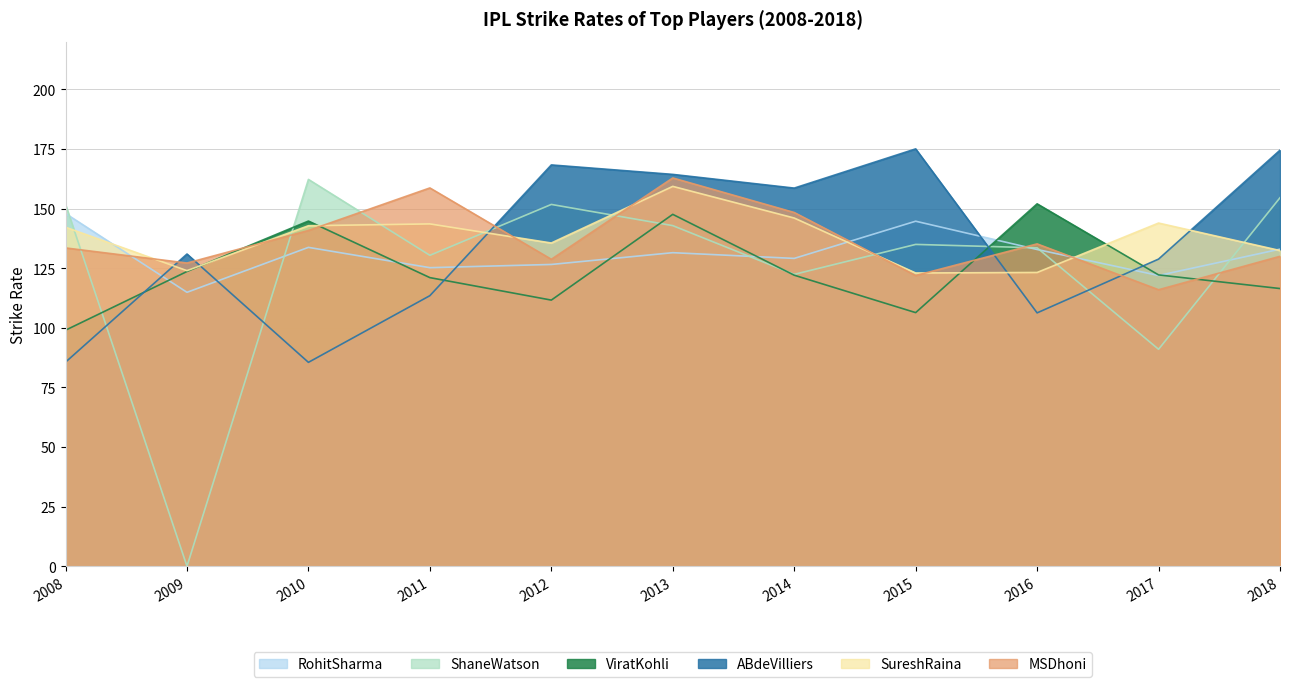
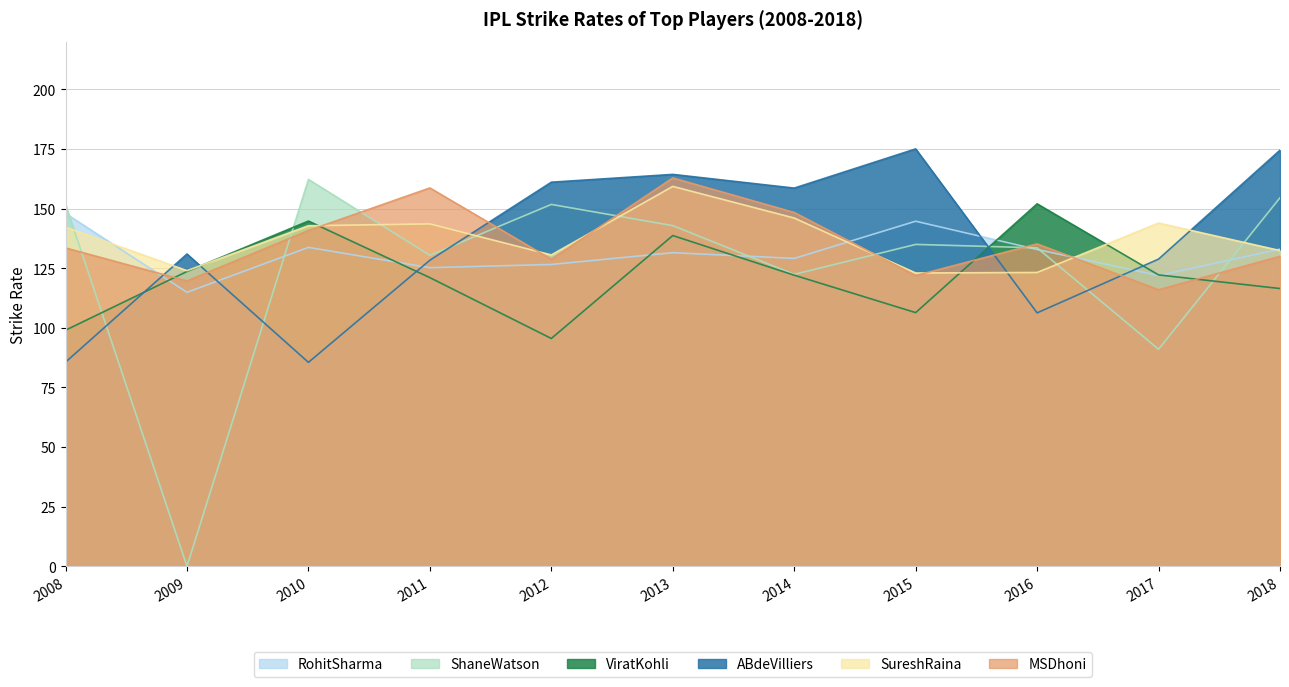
  {
    "ViratKohli": {
      "2008": 99,
      "2010": 145,
      "2011": 121,
-     "2012": 112,
-     "2013": 148,
+     "2012": 96,
+     "2013": 139,
      "2015": 106,
      "2016": 152,
      "2018": 117
    },
    "ABdeVilliers": {
      "2008": 86,
      "2009": 131,
      "2010": 86,
-     "2011": 114,
-     "2012": 168,
+     "2011": 128,
+     "2012": 161,
      "2013": 164,
      "2014": 159,
      "2015": 175,
      "2016": 106,
      "2017": 129,
      "2018": 175
    },
    "SureshRaina": {
      "2008": 142,
      "2010": 143,
      "2011": 144,
-     "2012": 136,
+     "2012": 131,
      "2013": 159,
      "2014": 146,
      "2016": 123,
      "2017": 144
    },
    "MSDhoni": {
      "2008": 134,
-     "2009": 127,
+     "2009": 120,
      "2010": 141,
      "2011": 159,
      "2012": 129,
      "2013": 163,
      "2014": 148,
      "2016": 135,
      "2017": 116,
      "2018": 130
    }
  }
